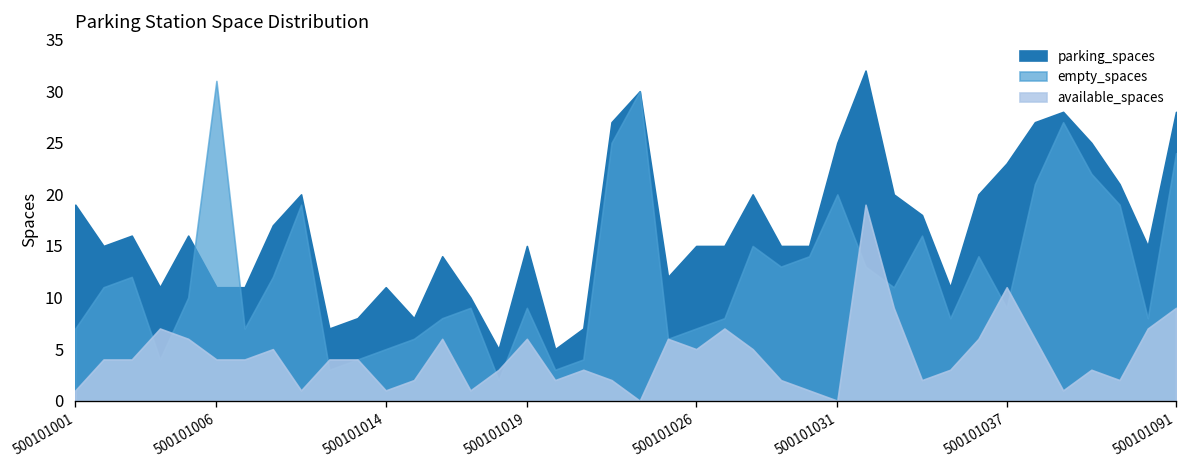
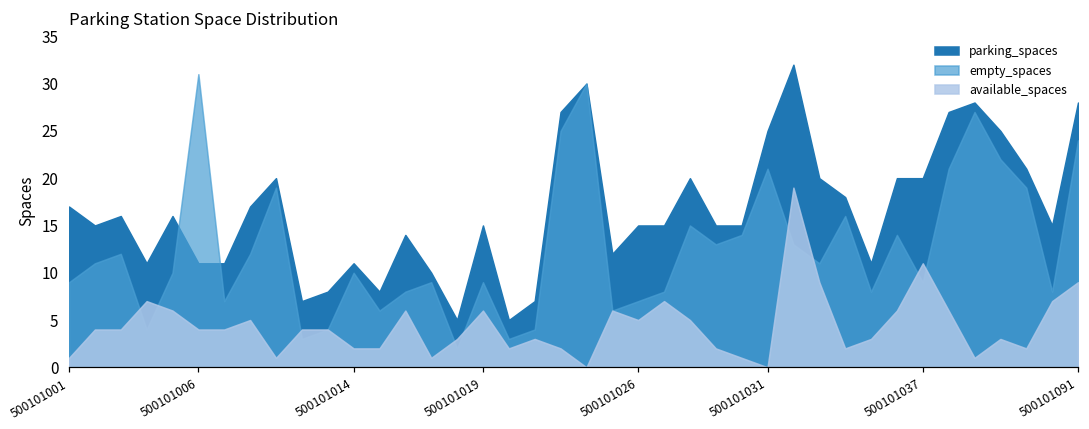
  {
    "parking_spaces": {
-     "500101001": 19,
+     "500101001": 17,
      "500101006": 11,
      "500101014": 11,
      "500101019": 15,
      "500101026": 15,
      "500101031": 25,
-     "500101037": 23,
+     "500101037": 20,
      "500101091": 28
    },
    "empty_spaces": {
-     "500101001": 7,
+     "500101001": 9,
      "500101006": 31,
-     "500101014": 5,
+     "500101014": 10,
      "500101019": 9,
      "500101026": 7,
-     "500101031": 20,
+     "500101031": 21,
      "500101037": 9,
      "500101091": 24
    },
    "available_spaces": {
      "500101001": 1,
      "500101006": 4,
-     "500101014": 1,
+     "500101014": 2,
      "500101019": 6,
      "500101026": 5,
      "500101031": 0,
      "500101037": 11,
      "500101091": 9
    }
  }
